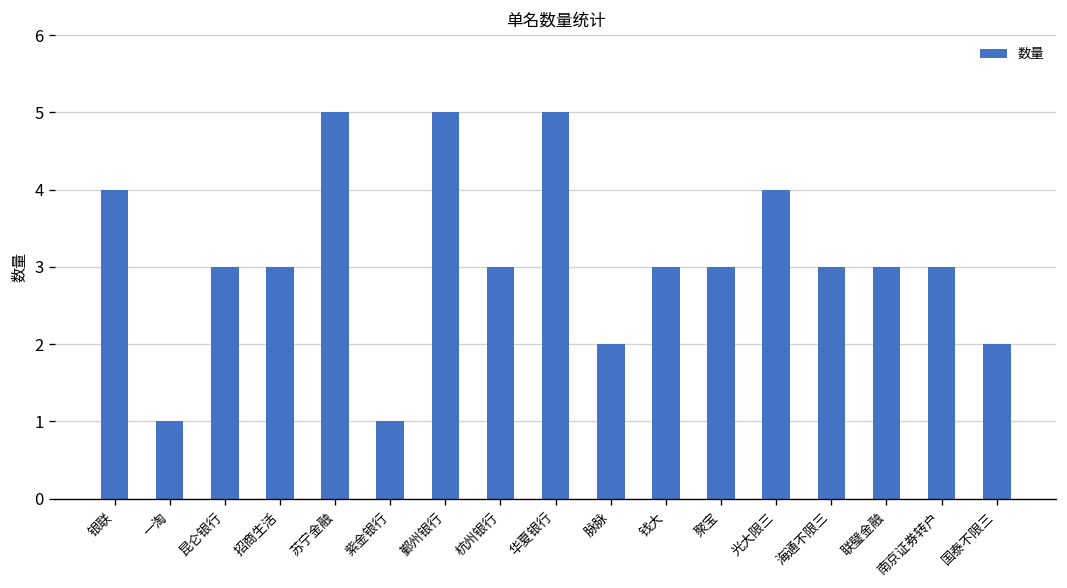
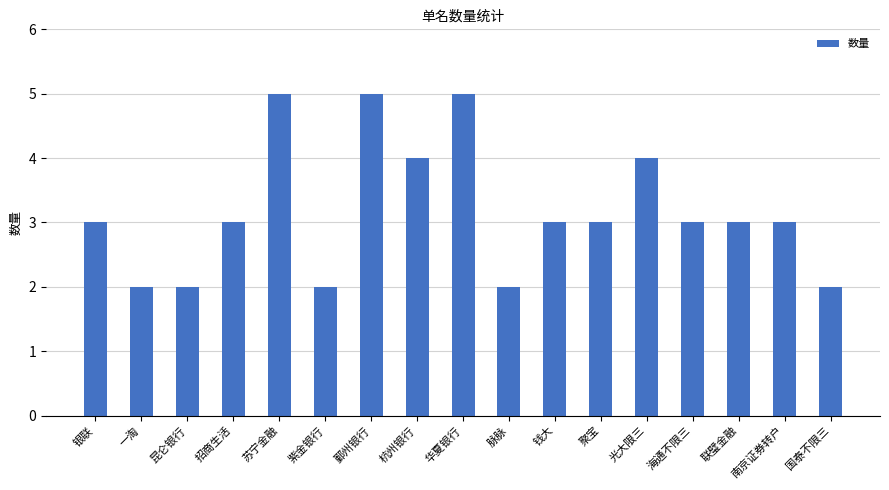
  {
-   "银联": 4,
-   "一淘": 1,
-   "昆仑银行": 3,
+   "银联": 3,
+   "一淘": 2,
+   "昆仑银行": 2,
    "招商生活": 3,
    "苏宁金融": 5,
-   "紫金银行": 1,
+   "紫金银行": 2,
    "鄞州银行": 5,
-   "杭州银行": 3,
+   "杭州银行": 4,
    "华夏银行": 5,
    "脉脉": 2,
    "钱大": 3,
    "聚宝": 3,
    "光大限三": 4,
    "海通不限三": 3,
    "联璧金融": 3,
    "南京证券转户": 3,
    "国泰不限三": 2
  }
